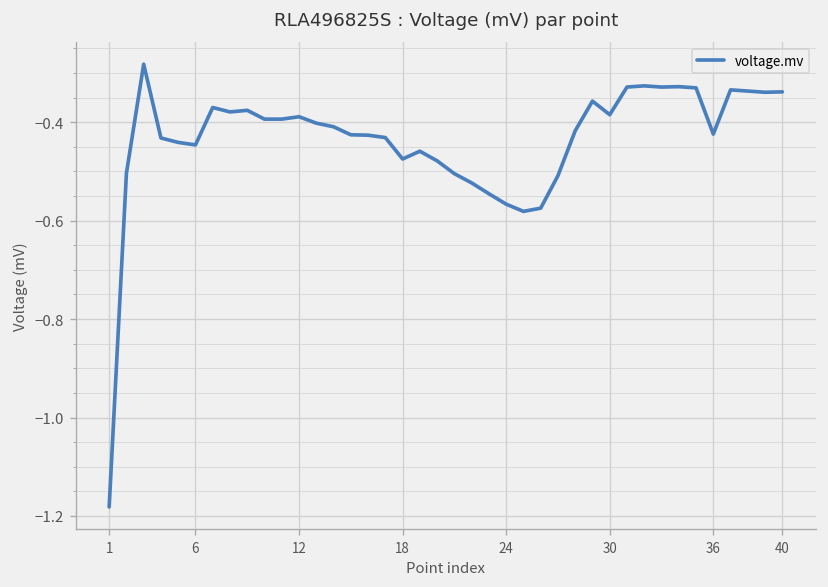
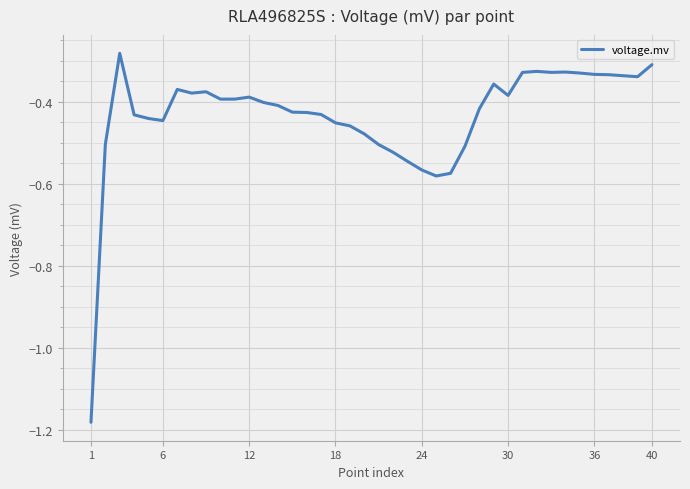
  {
    "1": -1.18,
    "6": -0.45,
    "12": -0.39,
-   "18": -0.47,
+   "18": -0.45,
    "24": -0.57,
    "30": -0.38,
-   "36": -0.42,
-   "40": -0.34
+   "36": -0.33,
+   "40": -0.31
  }
